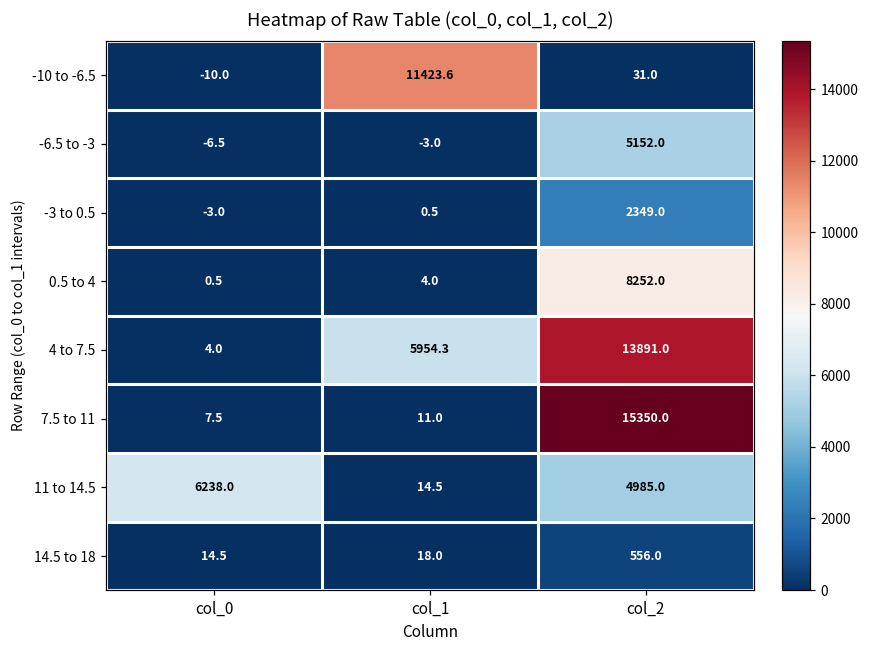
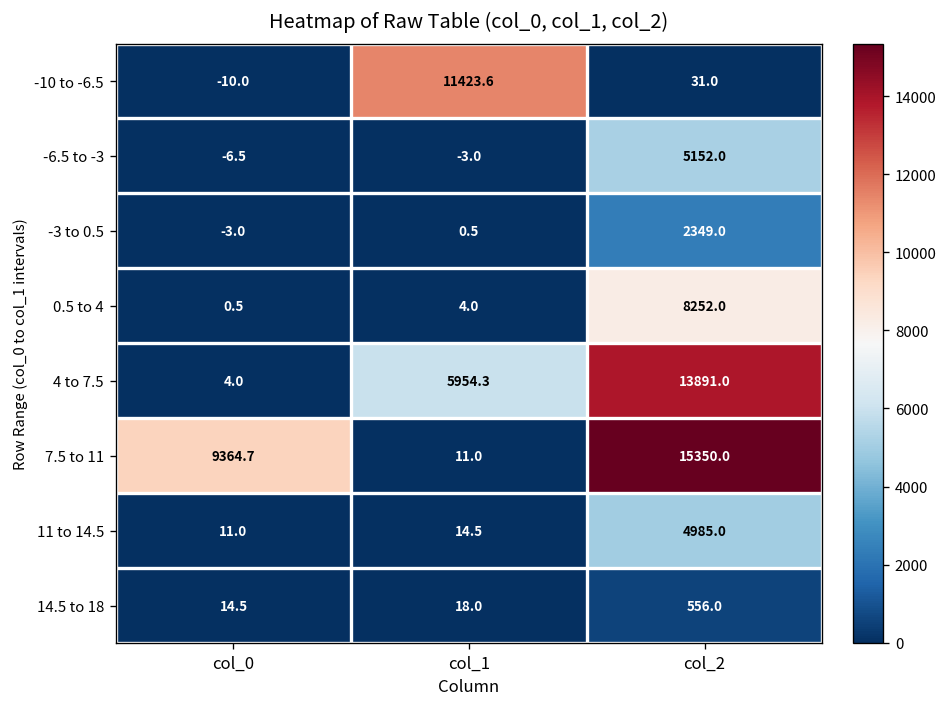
  {
    "-10 to -6.5": {
      "col_0": -10.0,
      "col_1": 11423.6,
      "col_2": 31.0
    },
    "-6.5 to -3": {
      "col_0": -6.5,
      "col_1": -3.0,
      "col_2": 5152.0
    },
    "-3 to 0.5": {
      "col_0": -3.0,
      "col_1": 0.5,
      "col_2": 2349.0
    },
    "0.5 to 4": {
      "col_0": 0.5,
      "col_1": 4.0,
      "col_2": 8252.0
    },
    "4 to 7.5": {
      "col_0": 4.0,
      "col_1": 5954.3,
      "col_2": 13891.0
    },
    "7.5 to 11": {
-     "col_0": 7.5,
+     "col_0": 9364.7,
      "col_1": 11.0,
      "col_2": 15350.0
    },
    "11 to 14.5": {
-     "col_0": 6238.0,
+     "col_0": 11.0,
      "col_1": 14.5,
      "col_2": 4985.0
    },
    "14.5 to 18": {
      "col_0": 14.5,
      "col_1": 18.0,
      "col_2": 556.0
    }
  }
